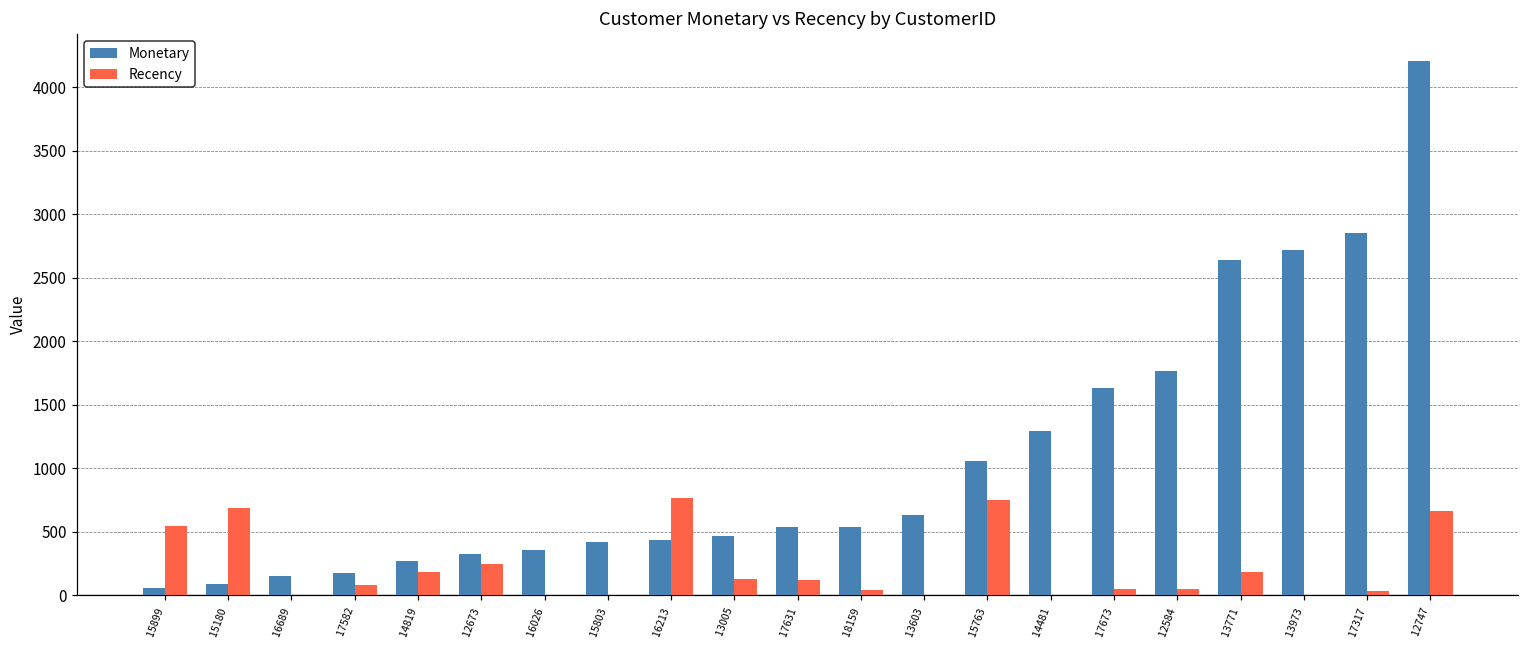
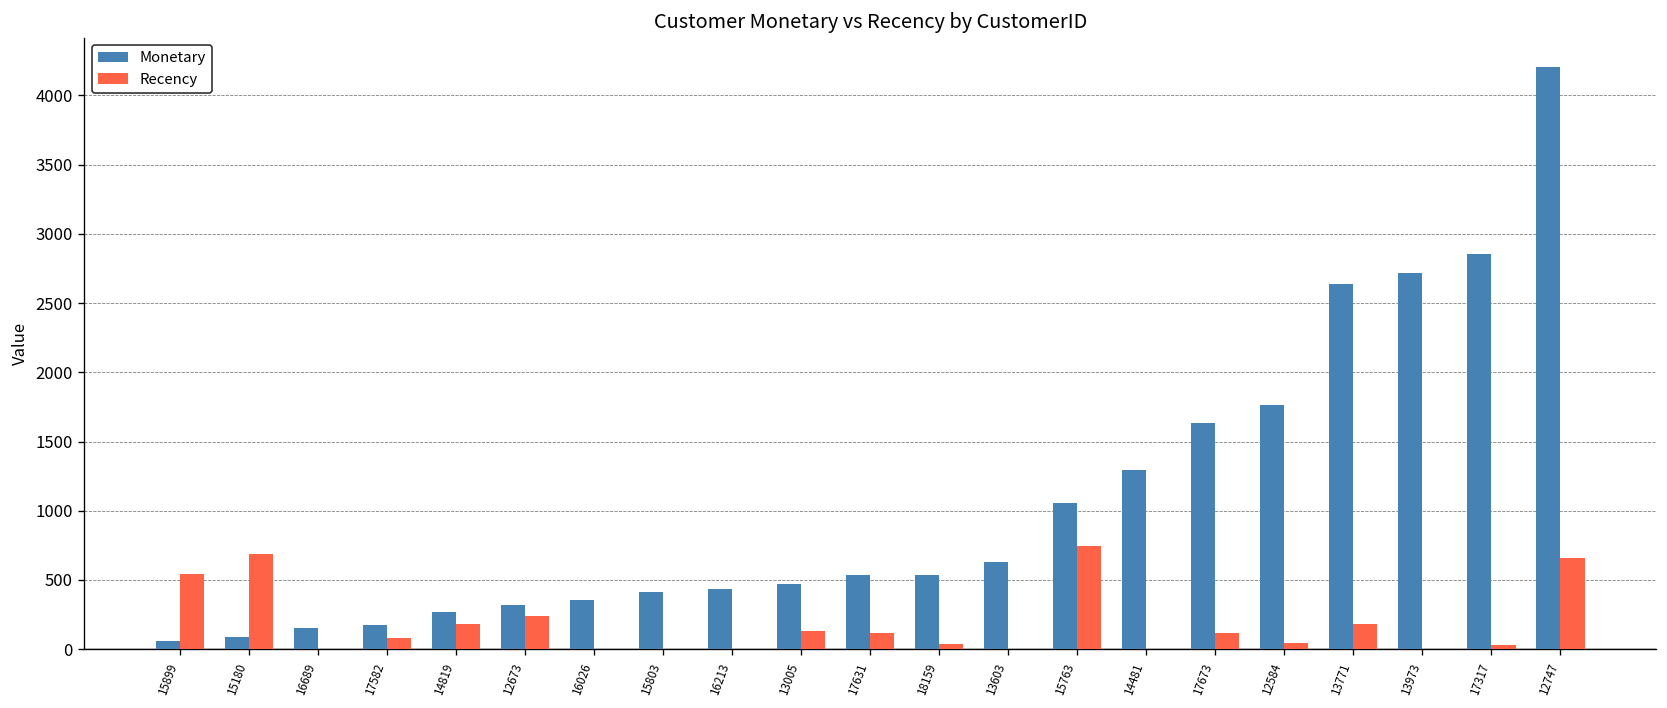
  {
    "Monetary": {
      "15899": 60,
      "15180": 90,
      "16689": 150,
      "17582": 180,
      "14819": 270,
      "12673": 320,
      "16026": 350,
      "15803": 420,
      "16213": 430,
      "13005": 470,
      "17631": 530,
      "18159": 540,
      "13603": 630,
      "15763": 1060,
      "14481": 1300,
      "17673": 1630,
      "12584": 1760,
      "13771": 2640,
      "13973": 2720,
      "17317": 2850,
      "12747": 4210
    },
    "Recency": {
      "15899": 550,
      "15180": 690,
      "16689": 0,
      "17582": 80,
      "14819": 180,
      "12673": 240,
      "16026": 0,
      "15803": 0,
-     "16213": 760,
+     "16213": 0,
      "13005": 130,
      "17631": 120,
      "18159": 40,
      "13603": 0,
      "15763": 750,
      "14481": 0,
-     "17673": 50,
+     "17673": 120,
      "12584": 50,
      "13771": 180,
      "13973": 0,
      "17317": 30,
      "12747": 660
    }
  }
